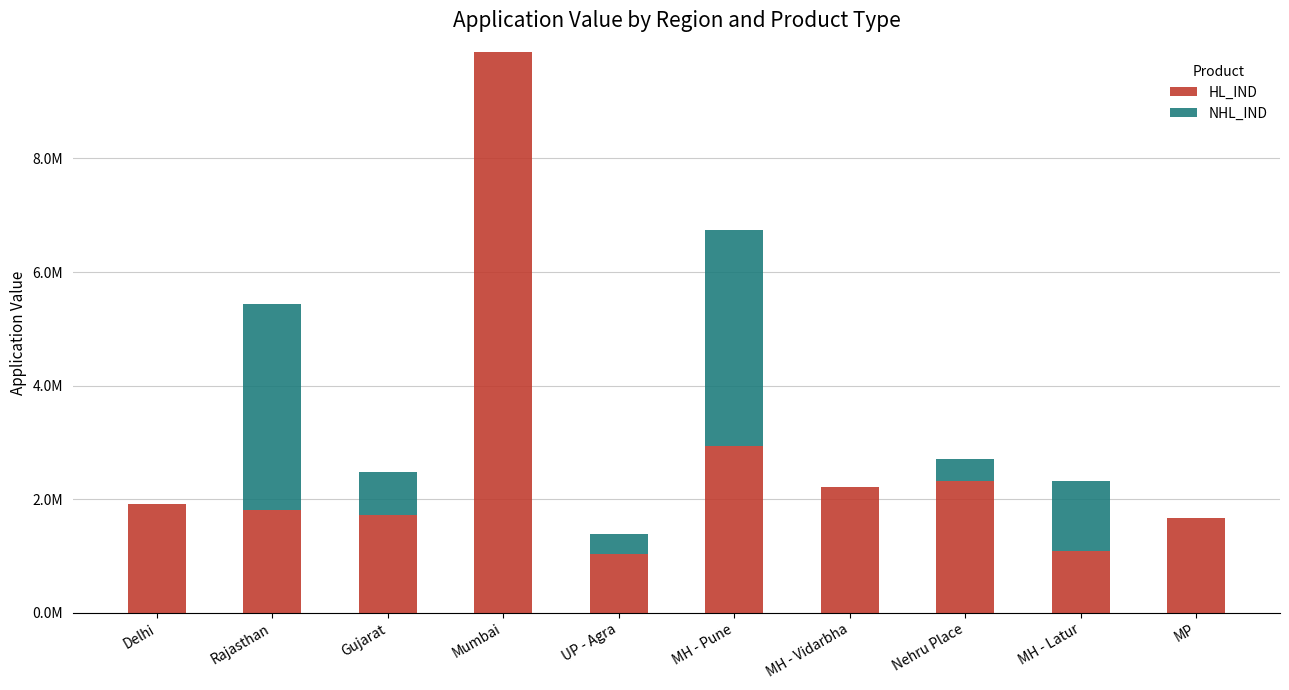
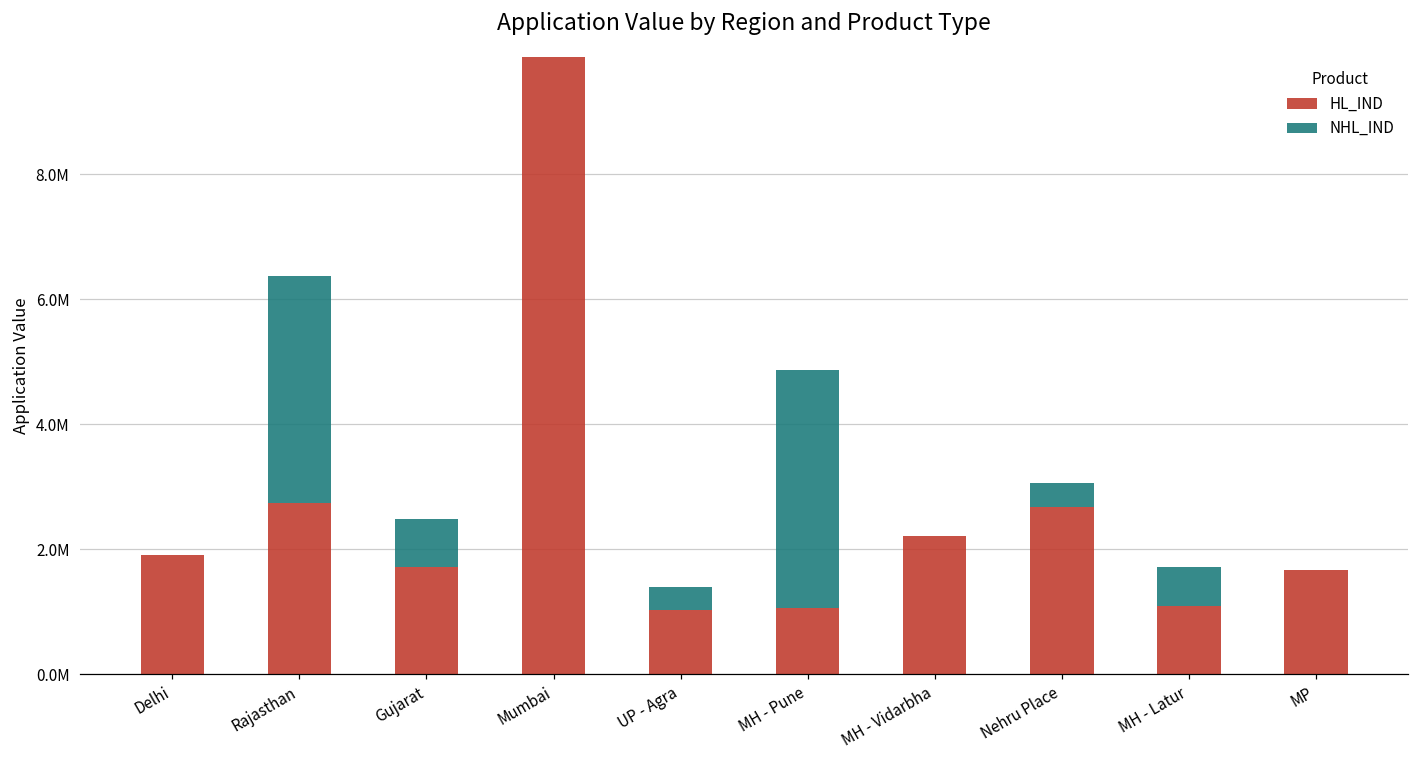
  {
    "HL_IND": {
      "Delhi": 1900000,
-     "Rajasthan": 1800000,
+     "Rajasthan": 2700000,
      "Gujarat": 1700000,
      "Mumbai": 9900000,
      "UP - Agra": 1000000,
-     "MH - Pune": 2900000,
+     "MH - Pune": 1100000,
      "MH - Vidarbha": 2200000,
-     "Nehru Place": 2300000,
+     "Nehru Place": 2700000,
      "MH - Latur": 1100000,
      "MP": 1700000
    },
    "NHL_IND": {
      "Delhi": 0,
      "Rajasthan": 3600000,
      "Gujarat": 800000,
      "Mumbai": 0,
      "UP - Agra": 400000,
      "MH - Pune": 3800000,
      "MH - Vidarbha": 0,
      "Nehru Place": 400000,
-     "MH - Latur": 1200000,
+     "MH - Latur": 600000,
      "MP": 0
    }
  }
